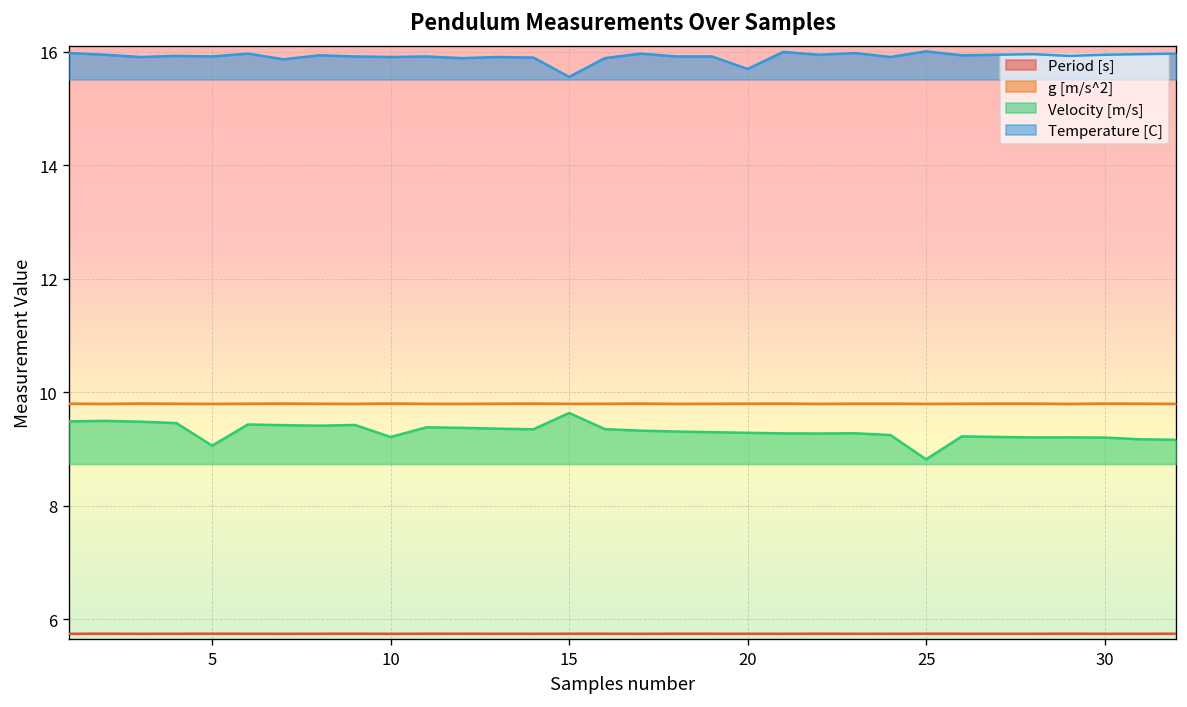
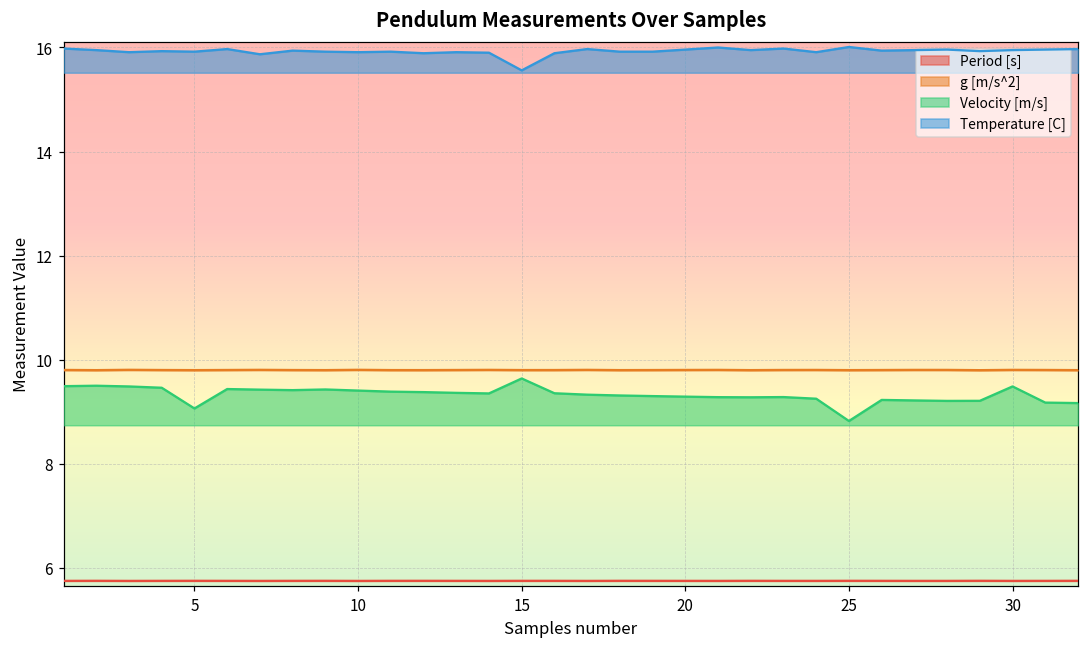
  {
    "Velocity [m/s]": {
      "5": 9.1,
-     "10": 9.2,
+     "10": 9.4,
      "15": 9.6,
      "20": 9.3,
      "25": 8.8,
-     "30": 9.2
+     "30": 9.5
    },
    "Temperature [C]": {
      "5": 15.9,
      "10": 15.9,
      "15": 15.6,
-     "20": 15.7,
+     "20": 16.0,
      "25": 16.0
    }
  }
